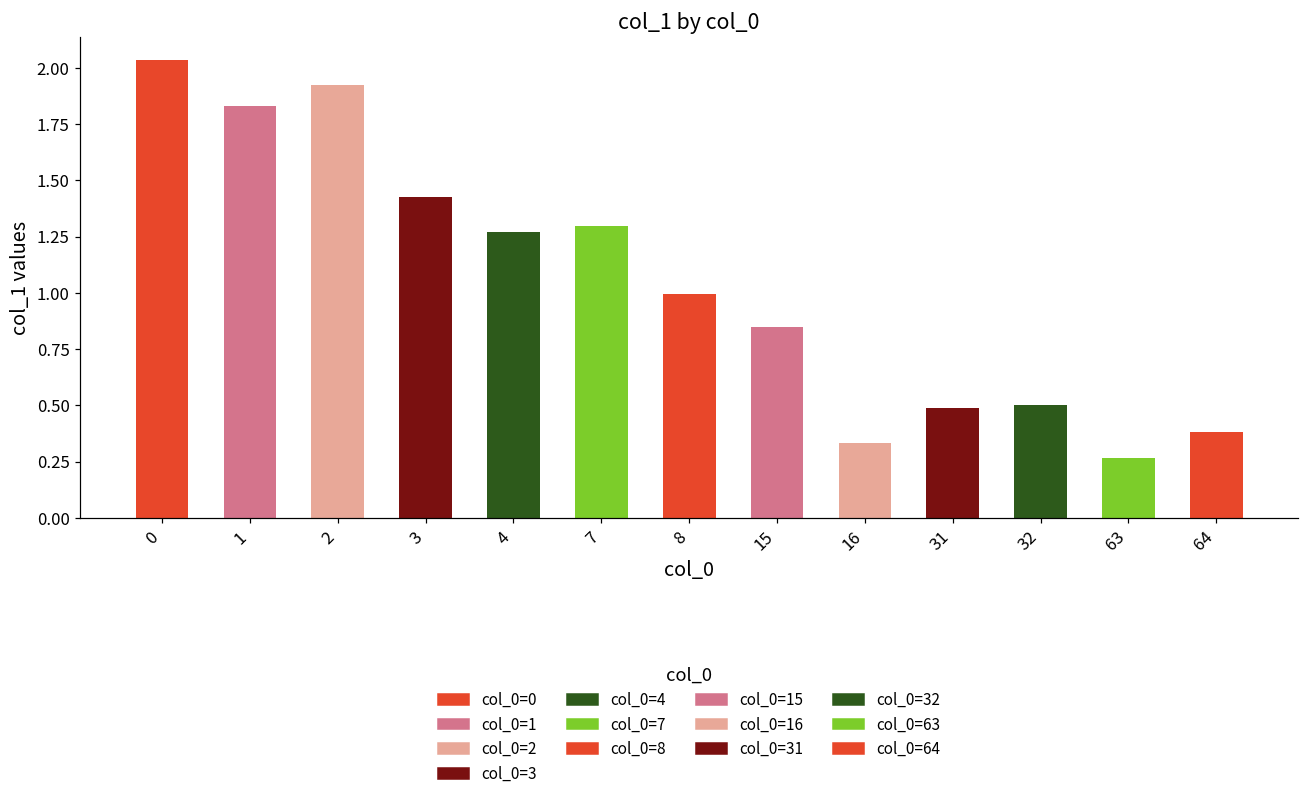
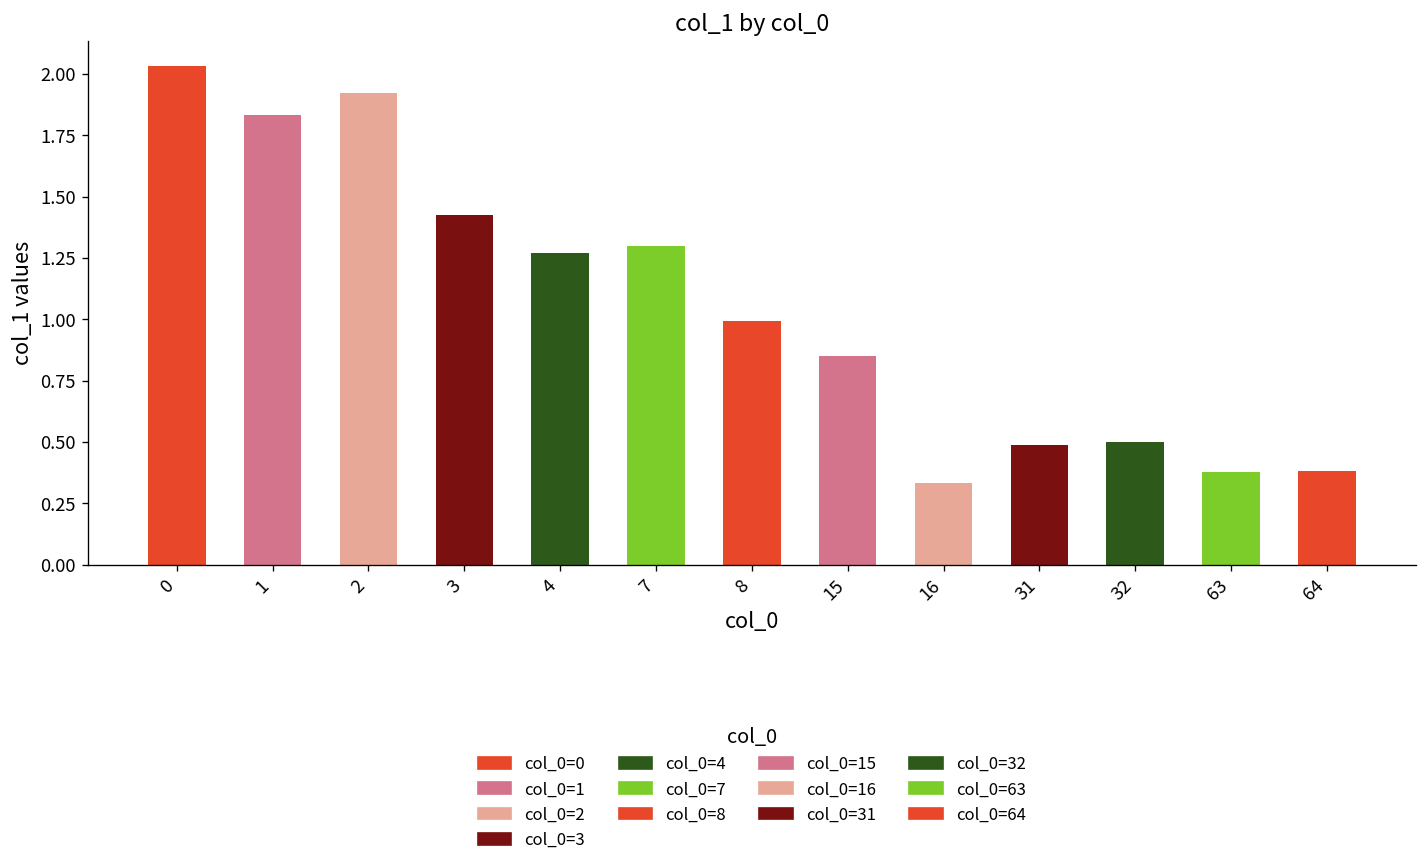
  {
    "0": 2.03,
    "1": 1.83,
    "2": 1.92,
    "3": 1.42,
    "4": 1.27,
    "7": 1.30,
    "8": 0.99,
    "15": 0.85,
    "16": 0.33,
    "31": 0.49,
    "32": 0.50,
-   "63": 0.27,
+   "63": 0.38,
    "64": 0.38
  }
